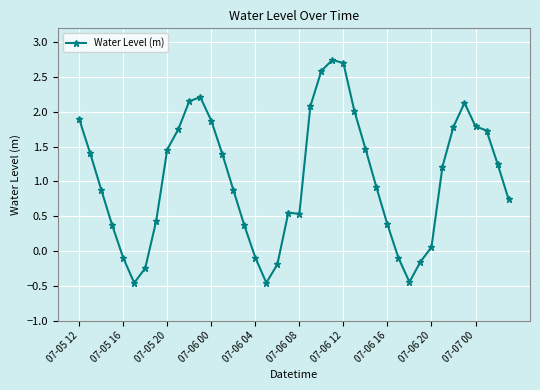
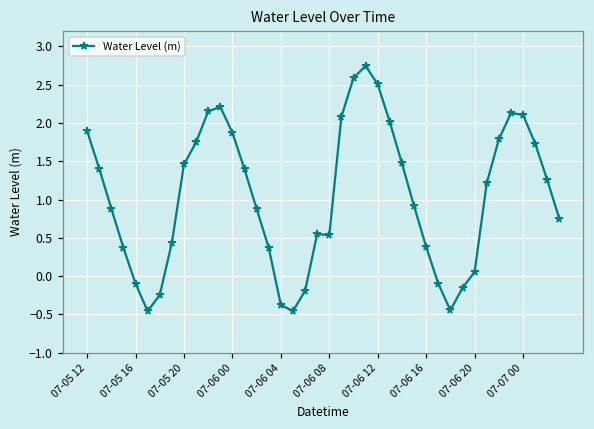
  {
    "07-05 12": 1.9,
    "07-05 16": -0.1,
    "07-05 20": 1.5,
    "07-06 00": 1.9,
-   "07-06 04": -0.1,
+   "07-06 04": -0.4,
    "07-06 08": 0.5,
-   "07-06 12": 2.7,
+   "07-06 12": 2.5,
    "07-06 16": 0.4,
    "07-06 20": 0.1,
-   "07-07 00": 1.8
+   "07-07 00": 2.1
  }
